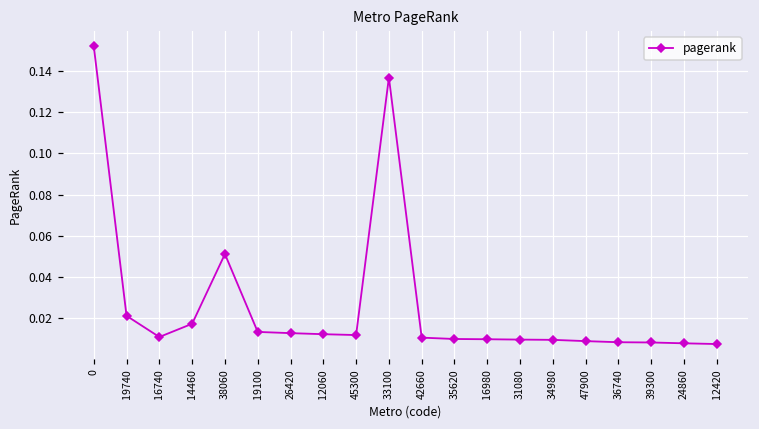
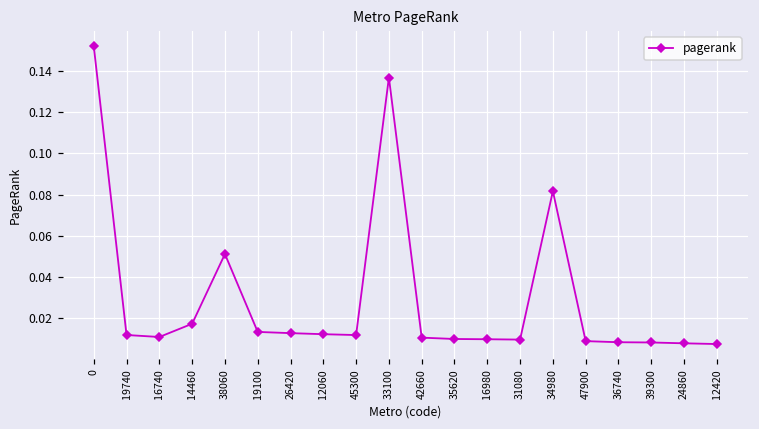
  {
    "0": 0.152,
-   "19740": 0.021,
+   "19740": 0.012,
    "16740": 0.011,
    "14460": 0.017,
    "38060": 0.051,
    "19100": 0.013,
    "26420": 0.013,
    "12060": 0.012,
    "45300": 0.012,
    "33100": 0.137,
    "42660": 0.011,
    "35620": 0.010,
    "16980": 0.010,
    "31080": 0.010,
-   "34980": 0.010,
+   "34980": 0.082,
    "47900": 0.009,
    "36740": 0.008,
    "39300": 0.008,
    "24860": 0.008,
    "12420": 0.008
  }
